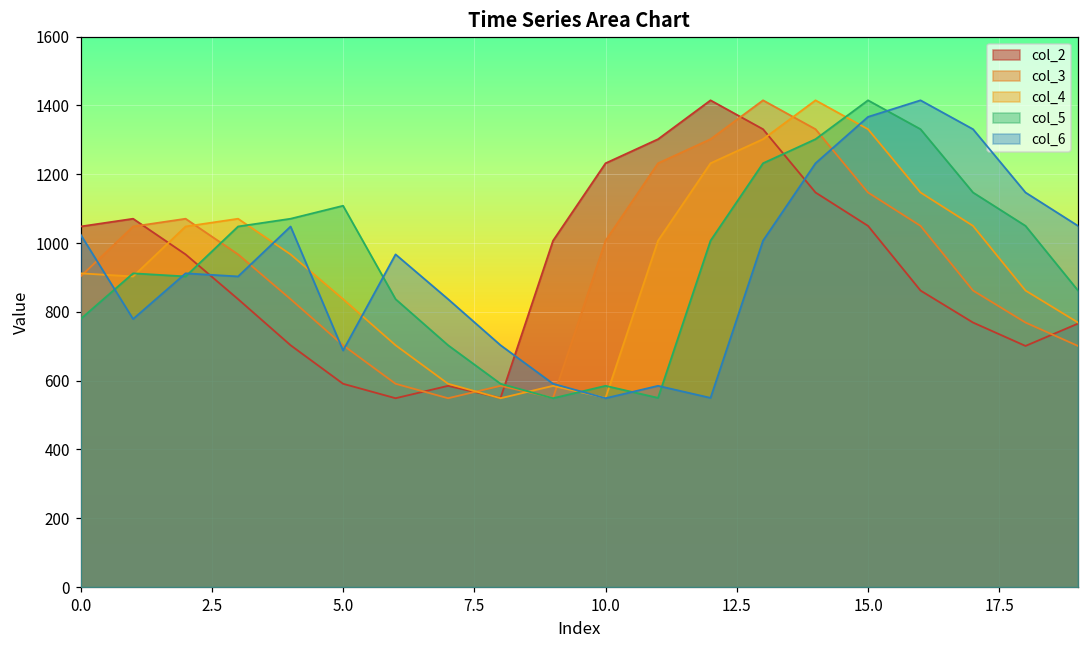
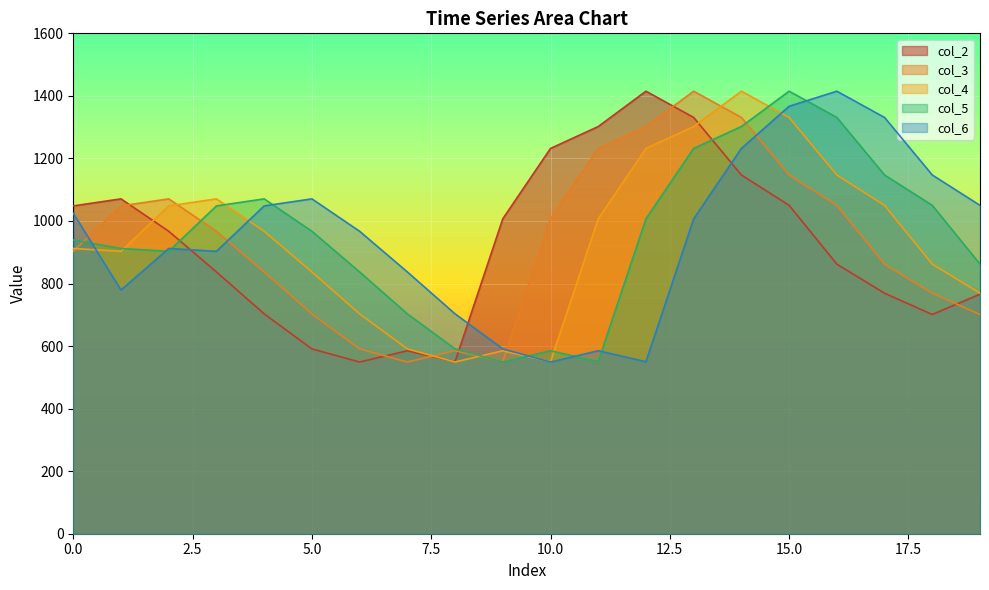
  {
    "col_5": {
-     "0.0": 780,
-     "5.0": 1110,
+     "0.0": 940,
+     "5.0": 970,
      "10.0": 590,
      "15.0": 1420
    },
    "col_6": {
      "0.0": 1020,
-     "5.0": 690,
+     "5.0": 1070,
      "15.0": 1370
    }
  }
